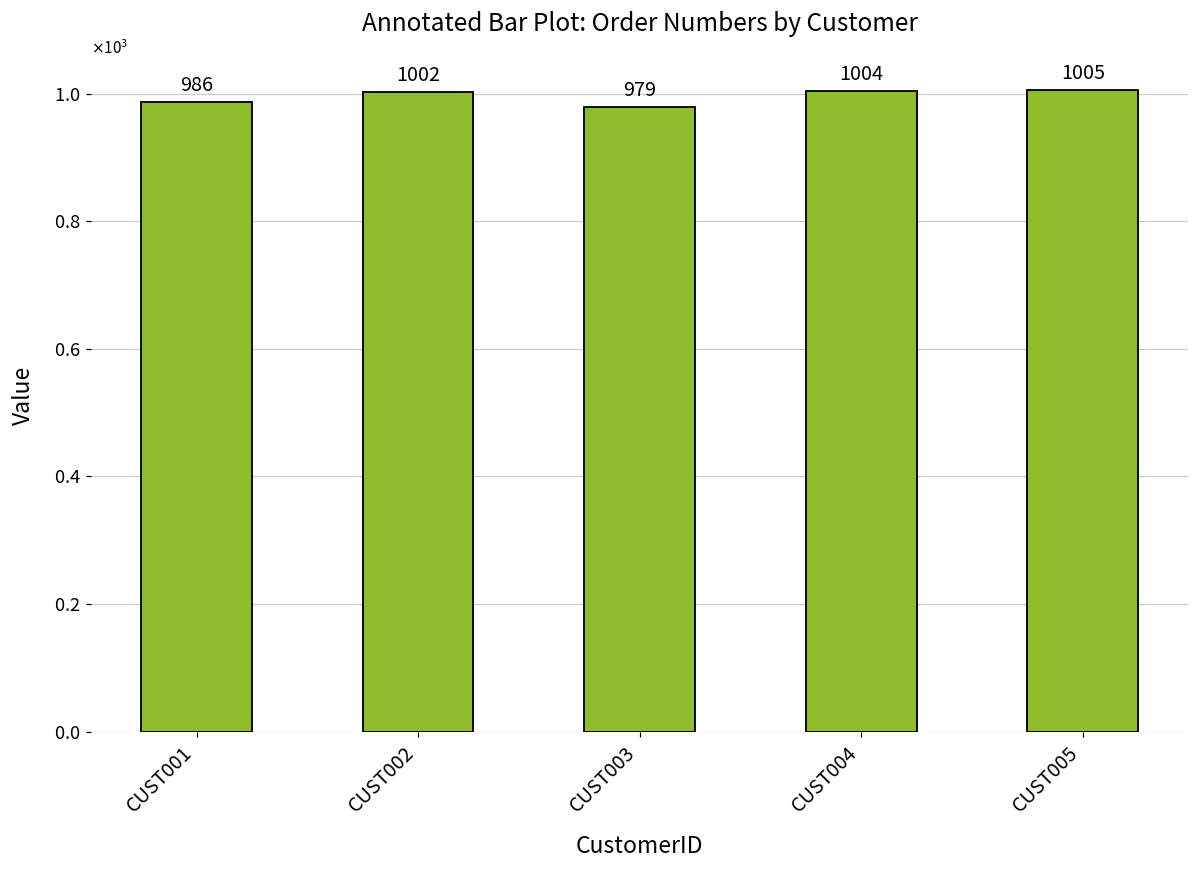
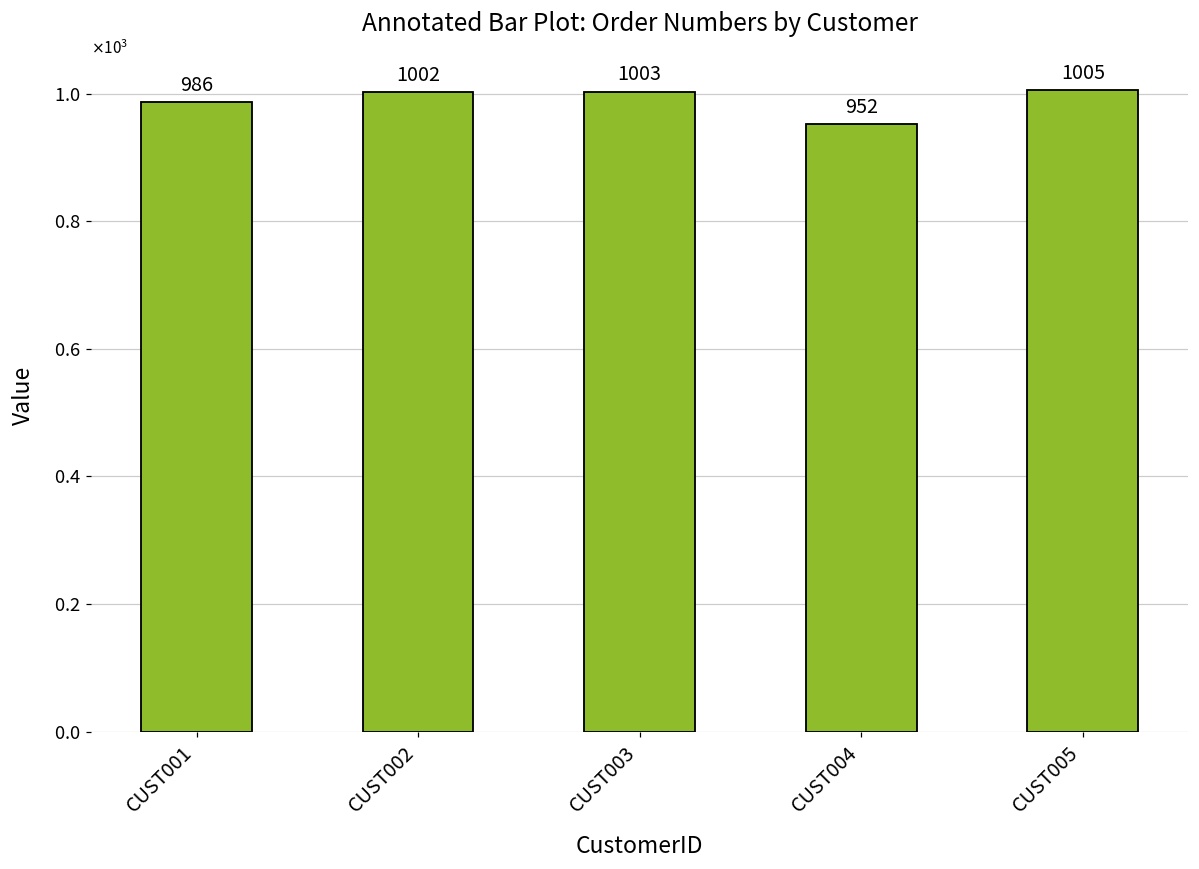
  {
    "CUST001": 986,
    "CUST002": 1002,
-   "CUST003": 979,
-   "CUST004": 1004,
+   "CUST003": 1003,
+   "CUST004": 952,
    "CUST005": 1005
  }
